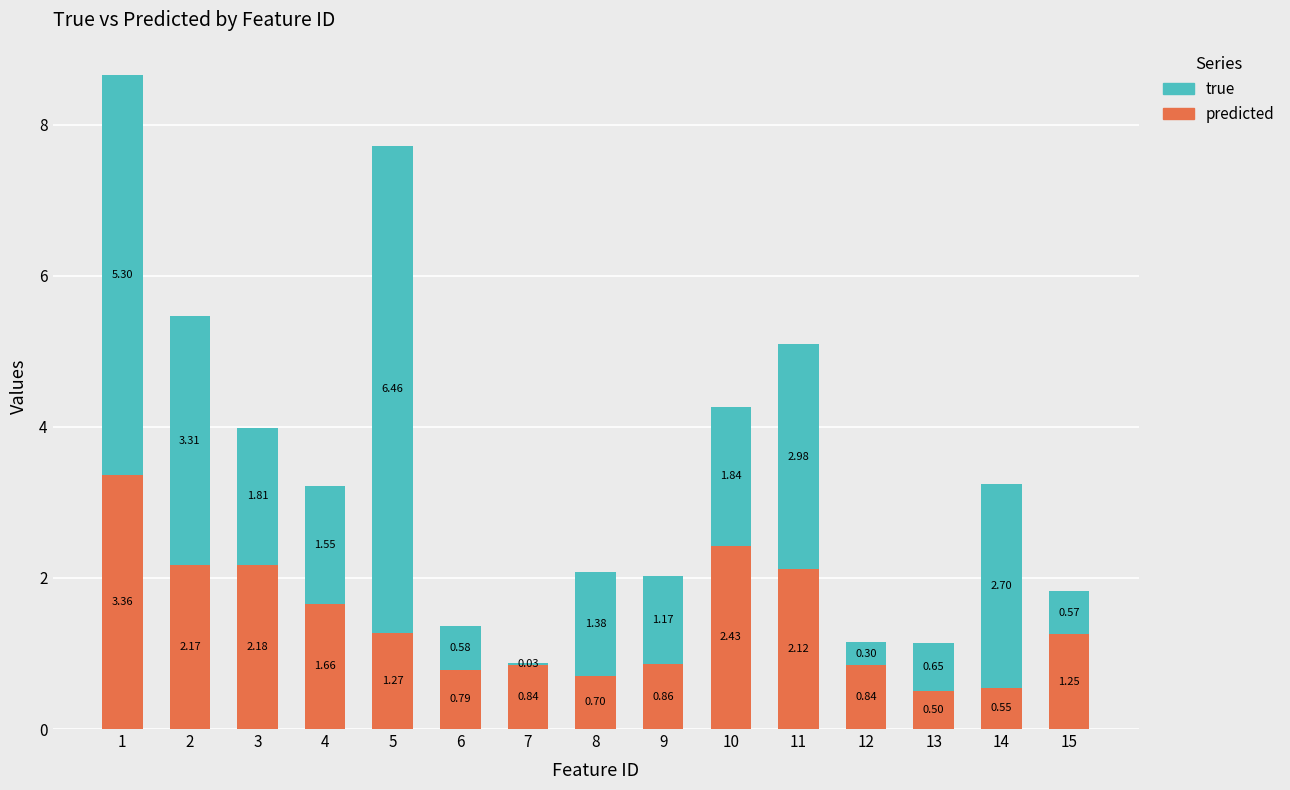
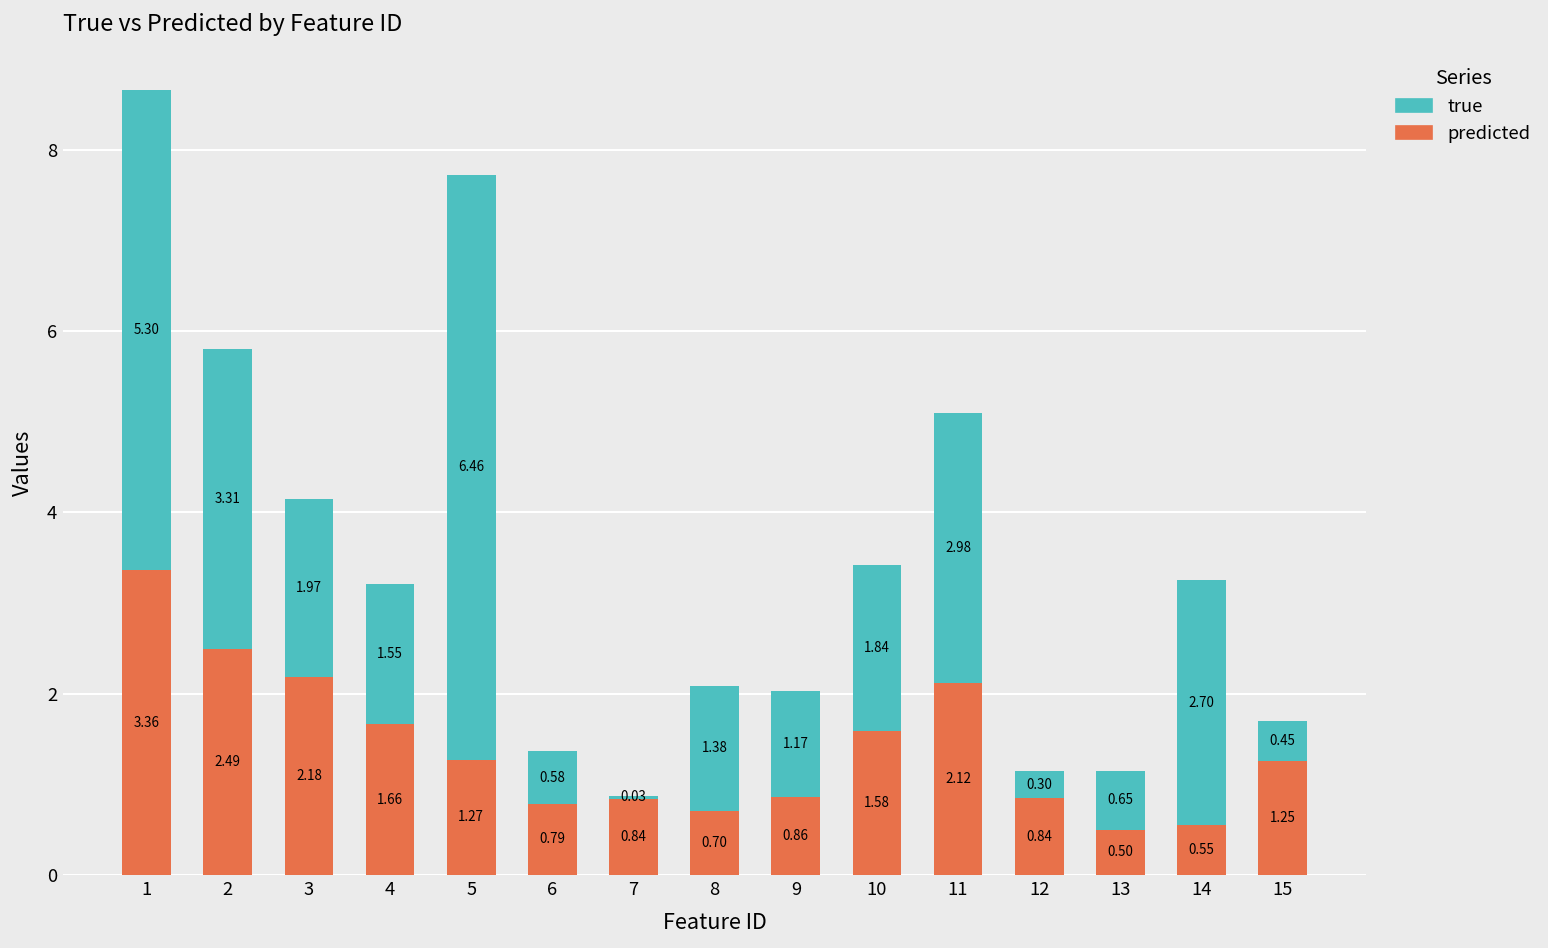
  {
    "predicted": {
      "1": 3.36,
-     "2": 2.17,
+     "2": 2.49,
      "3": 2.18,
      "4": 1.66,
      "5": 1.27,
      "6": 0.79,
      "7": 0.84,
      "8": 0.70,
      "9": 0.86,
-     "10": 2.43,
+     "10": 1.58,
      "11": 2.12,
      "12": 0.84,
      "13": 0.50,
      "14": 0.55,
      "15": 1.25
    },
    "true": {
      "1": 5.30,
      "2": 3.31,
-     "3": 1.81,
+     "3": 1.97,
      "4": 1.55,
      "5": 6.46,
      "6": 0.58,
      "7": 0.03,
      "8": 1.38,
      "9": 1.17,
      "10": 1.84,
      "11": 2.98,
      "12": 0.30,
      "13": 0.65,
      "14": 2.70,
-     "15": 0.57
+     "15": 0.45
    }
  }
